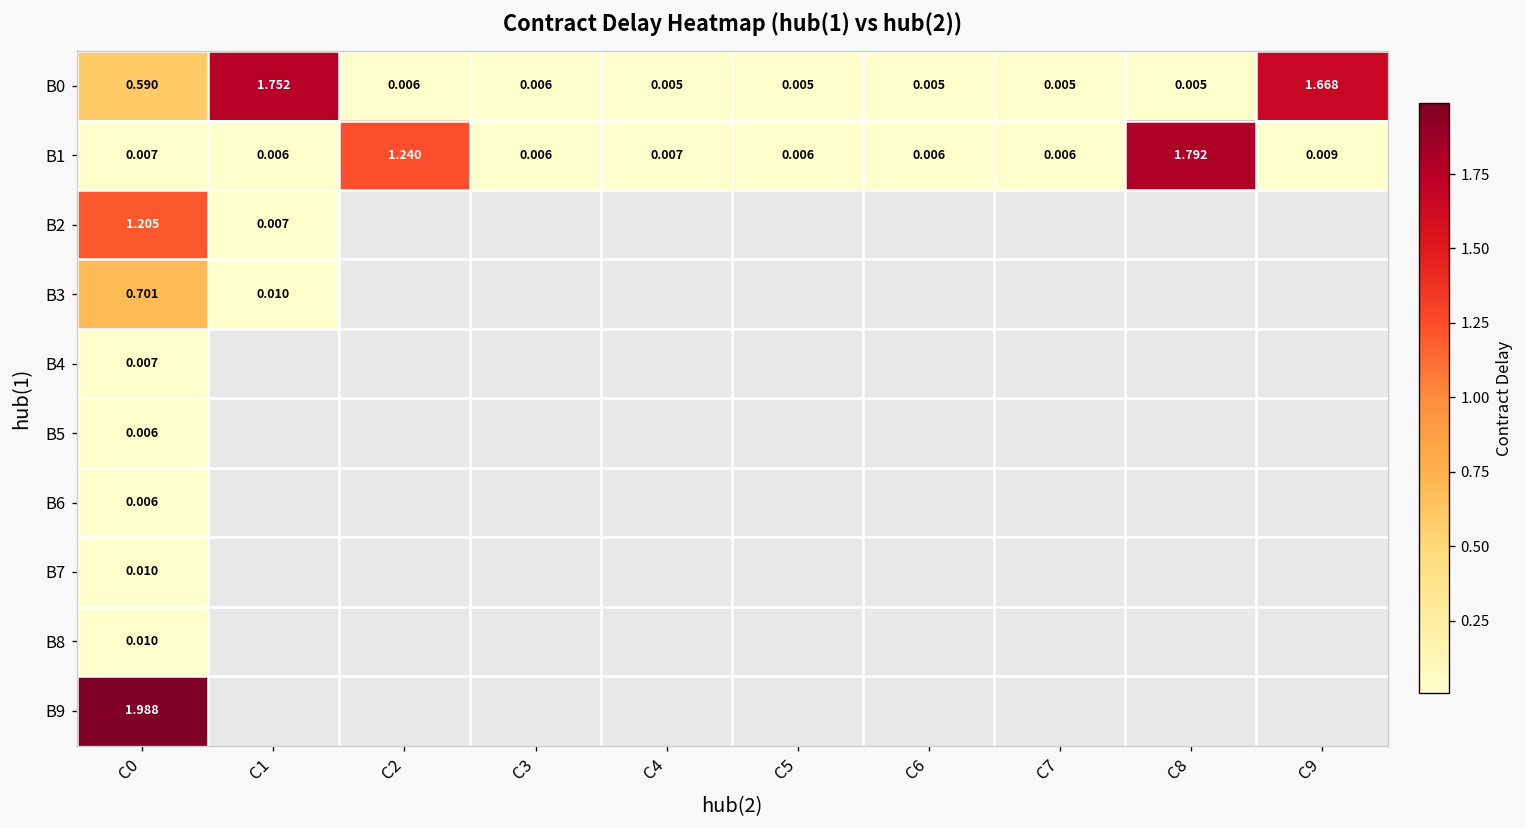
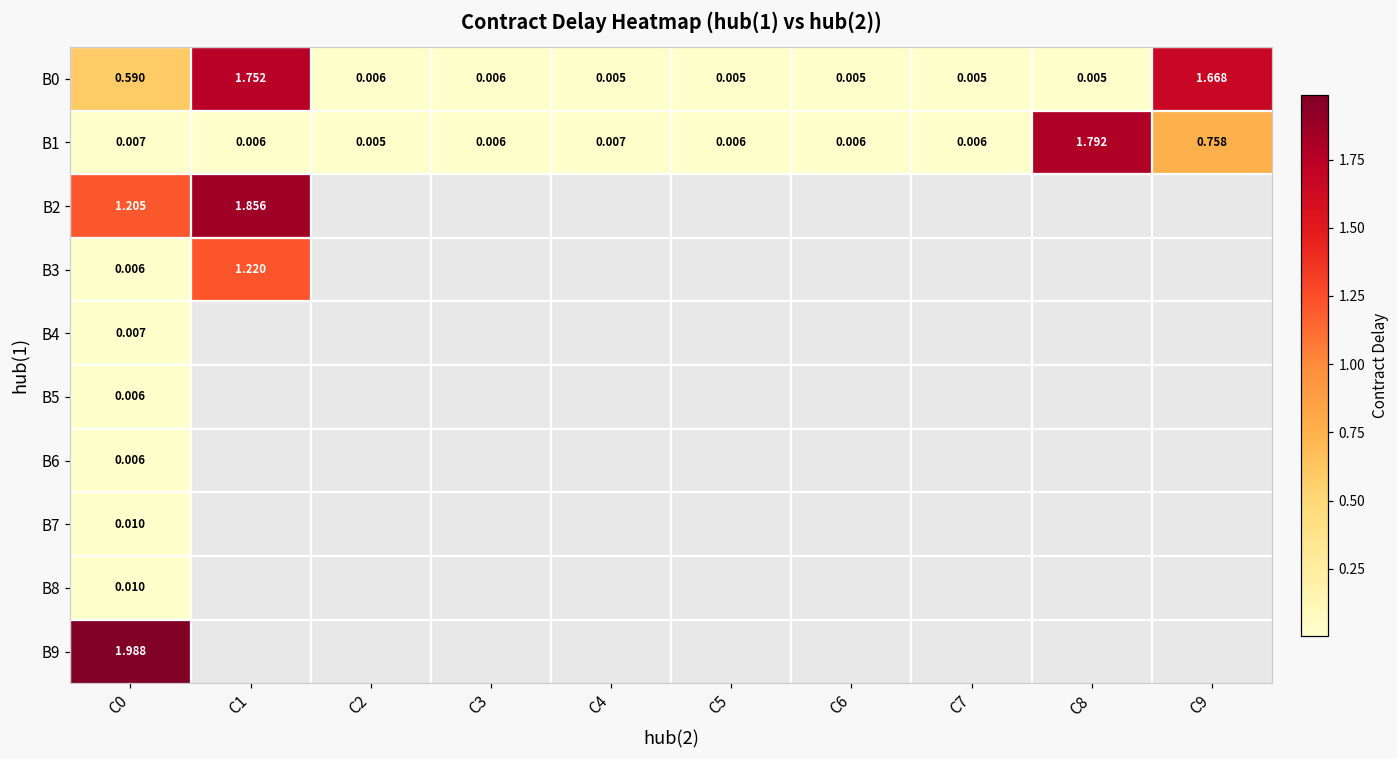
  {
    "B0": {
      "C0": 0.590,
      "C1": 1.752,
      "C2": 0.006,
      "C3": 0.006,
      "C4": 0.005,
      "C5": 0.005,
      "C6": 0.005,
      "C7": 0.005,
      "C8": 0.005,
      "C9": 1.668
    },
    "B1": {
      "C0": 0.007,
      "C1": 0.006,
-     "C2": 1.240,
+     "C2": 0.005,
      "C3": 0.006,
      "C4": 0.007,
      "C5": 0.006,
      "C6": 0.006,
      "C7": 0.006,
      "C8": 1.792,
-     "C9": 0.009
+     "C9": 0.758
    },
    "B2": {
      "C0": 1.205,
-     "C1": 0.007
+     "C1": 1.856
    },
    "B3": {
-     "C0": 0.701,
-     "C1": 0.010
+     "C0": 0.006,
+     "C1": 1.220
    },
    "B4": {
      "C0": 0.007
    },
    "B5": {
      "C0": 0.006
    },
    "B6": {
      "C0": 0.006
    },
    "B7": {
      "C0": 0.010
    },
    "B8": {
      "C0": 0.010
    },
    "B9": {
      "C0": 1.988
    }
  }
